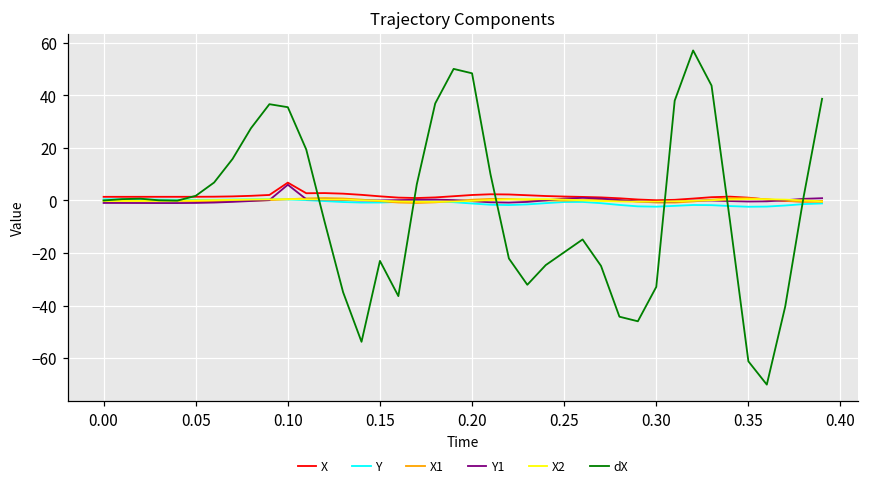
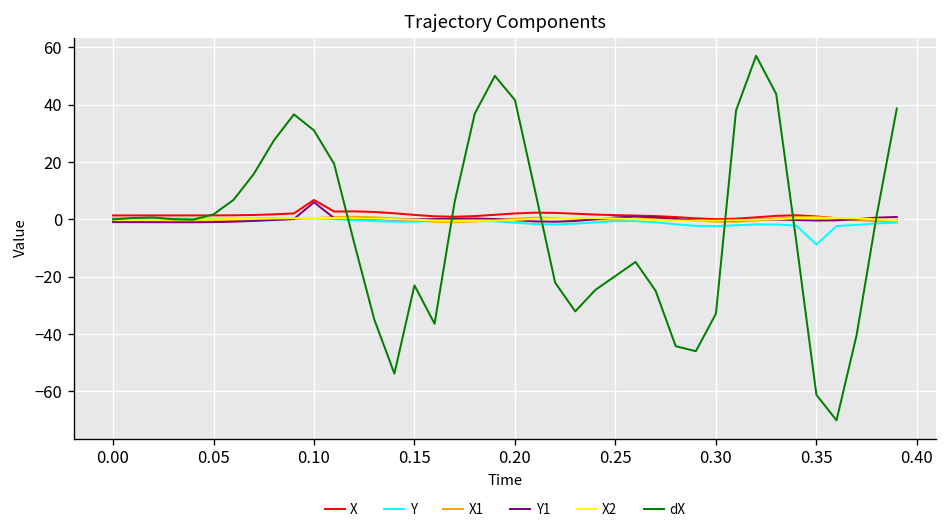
  {
    "X": {
      "0.15": 2,
      "0.20": 2
    },
    "Y": {
      "0.30": -2,
-     "0.35": -2
+     "0.35": -9
    },
    "dX": {
-     "0.10": 35,
+     "0.10": 31,
      "0.15": -23,
-     "0.20": 48,
+     "0.20": 42,
      "0.25": -20,
      "0.30": -33,
      "0.35": -61
    }
  }
